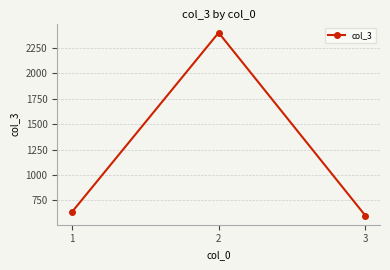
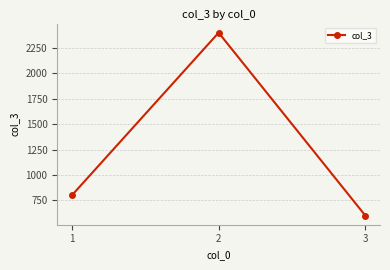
  {
-   "1": 640,
+   "1": 800,
    "2": 2400,
    "3": 600
  }
